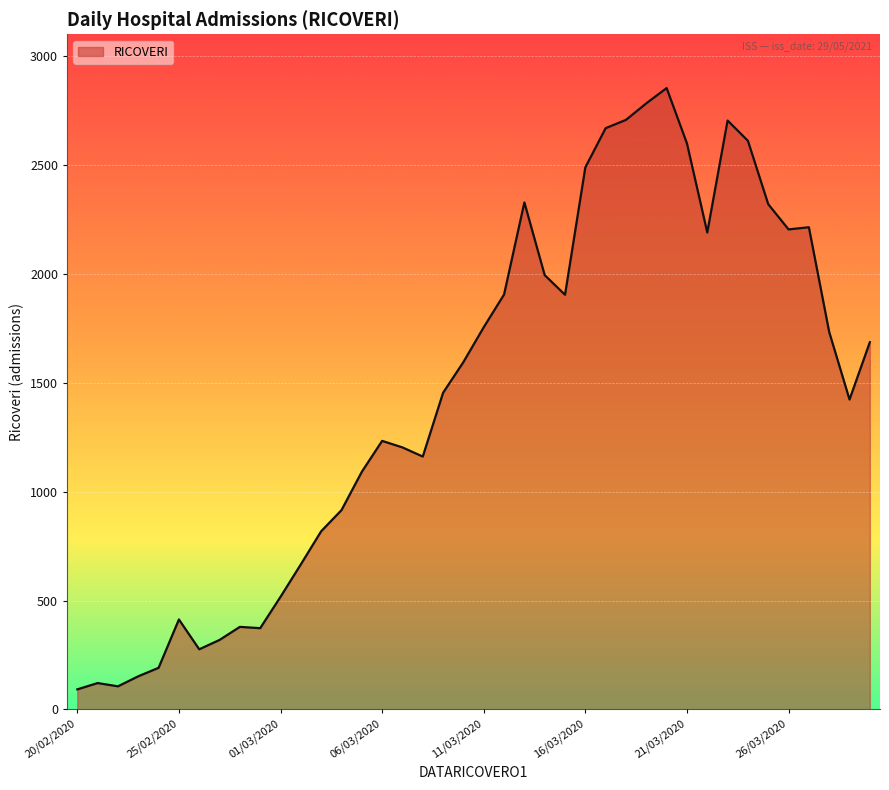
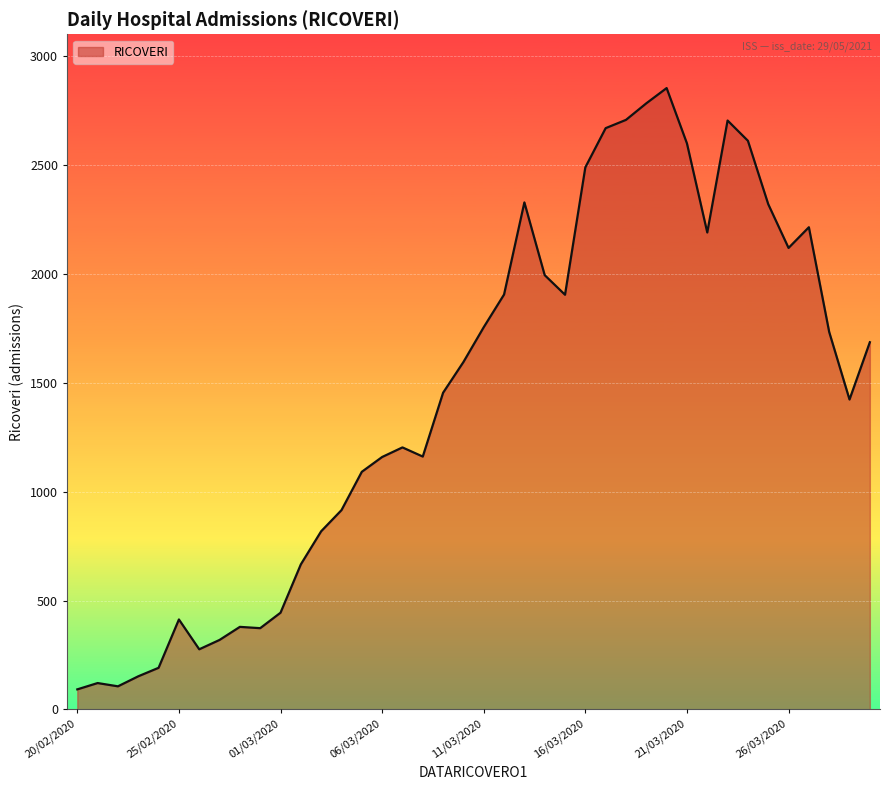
  {
    "20/02/2020": 90,
    "25/02/2020": 410,
-   "01/03/2020": 520,
-   "06/03/2020": 1230,
+   "01/03/2020": 440,
+   "06/03/2020": 1160,
    "11/03/2020": 1760,
    "16/03/2020": 2490,
    "21/03/2020": 2600,
-   "26/03/2020": 2200
+   "26/03/2020": 2120
  }
